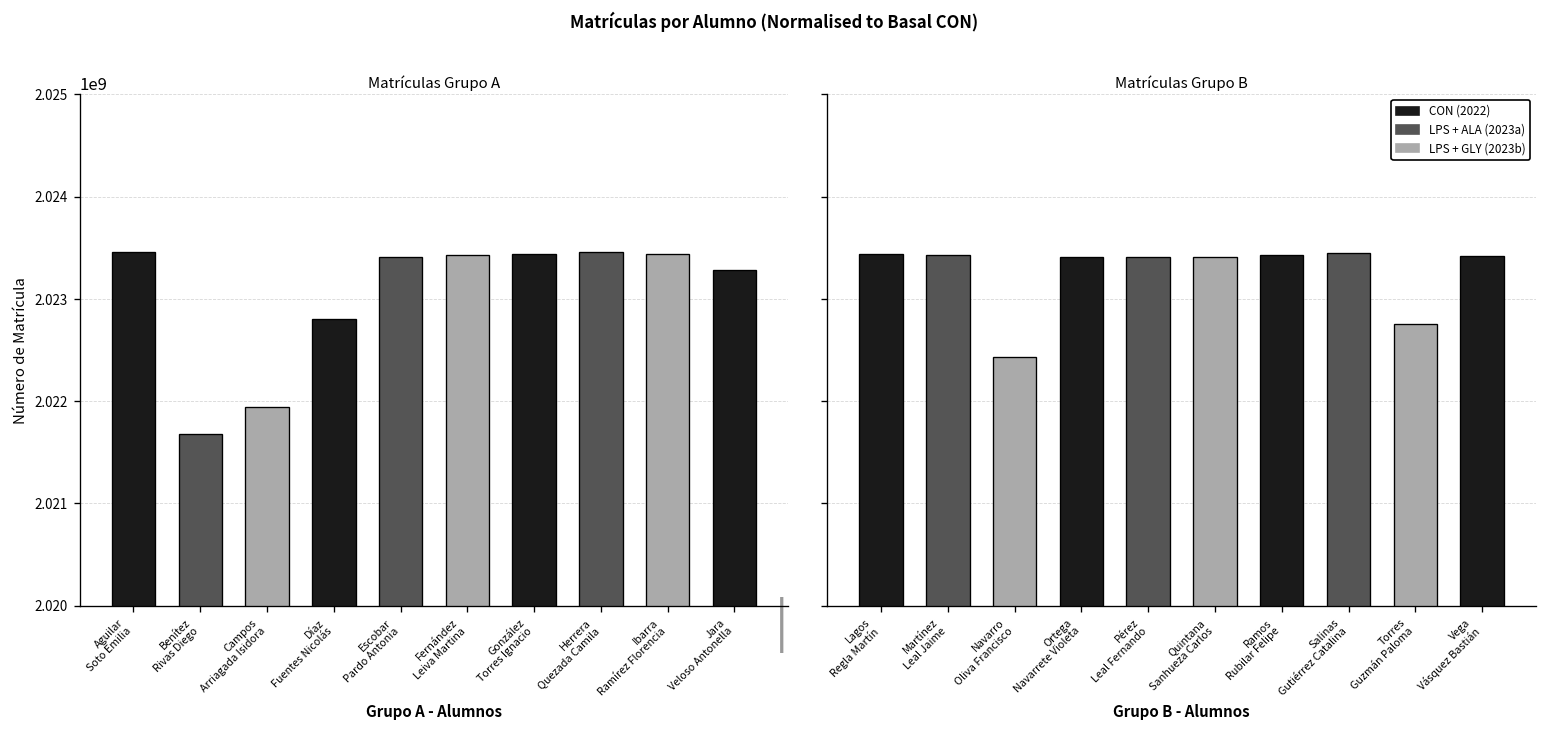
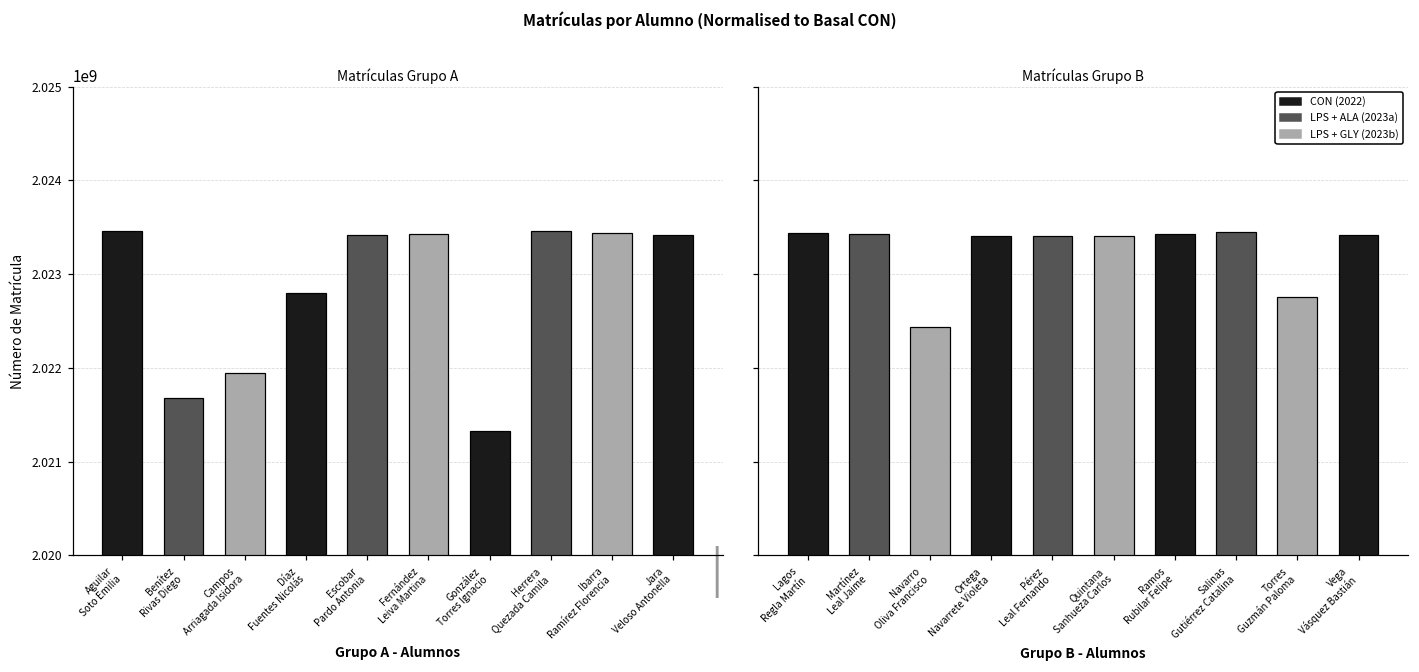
  {
    "Matrículas Grupo A": {
      "Aguilar Soto Emilia": 2023500000,
      "Benítez Rivas Diego": 2021700000,
      "Campos Arriagada Isidora": 2021900000,
      "Díaz Fuentes Nicolás": 2022800000,
      "Escobar Pardo Antonia": 2023400000,
      "Fernández Leiva Martina": 2023400000,
-     "González Torres Ignacio": 2023400000,
+     "González Torres Ignacio": 2021300000,
      "Herrera Quezada Camila": 2023500000,
      "Ibarra Ramírez Florencia": 2023400000,
-     "Jara Veloso Antonella": 2023300000
+     "Jara Veloso Antonella": 2023400000
    }
  }
